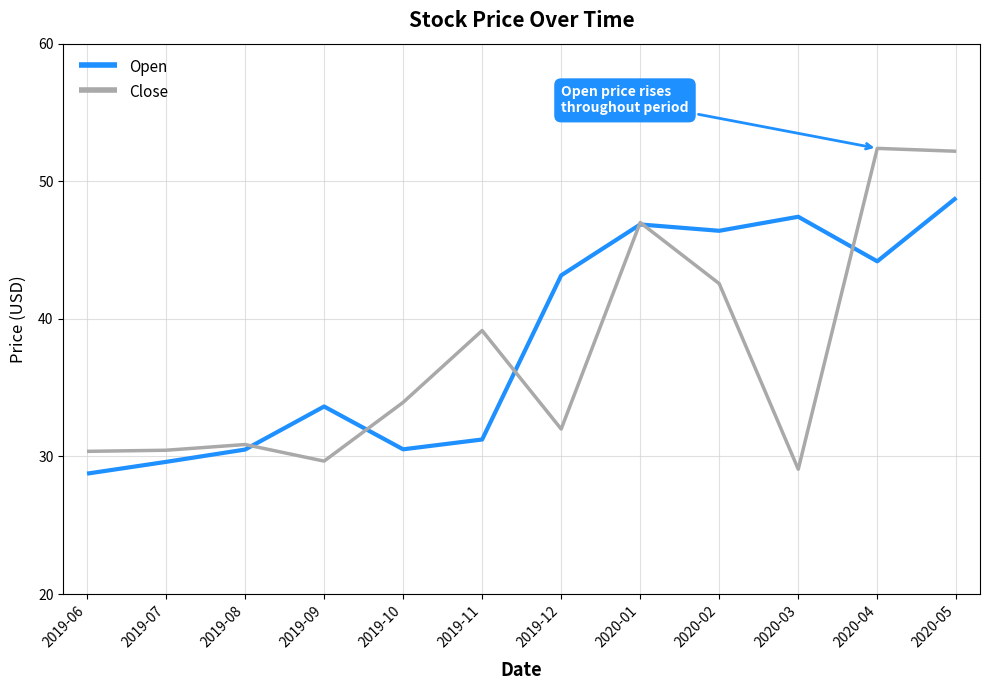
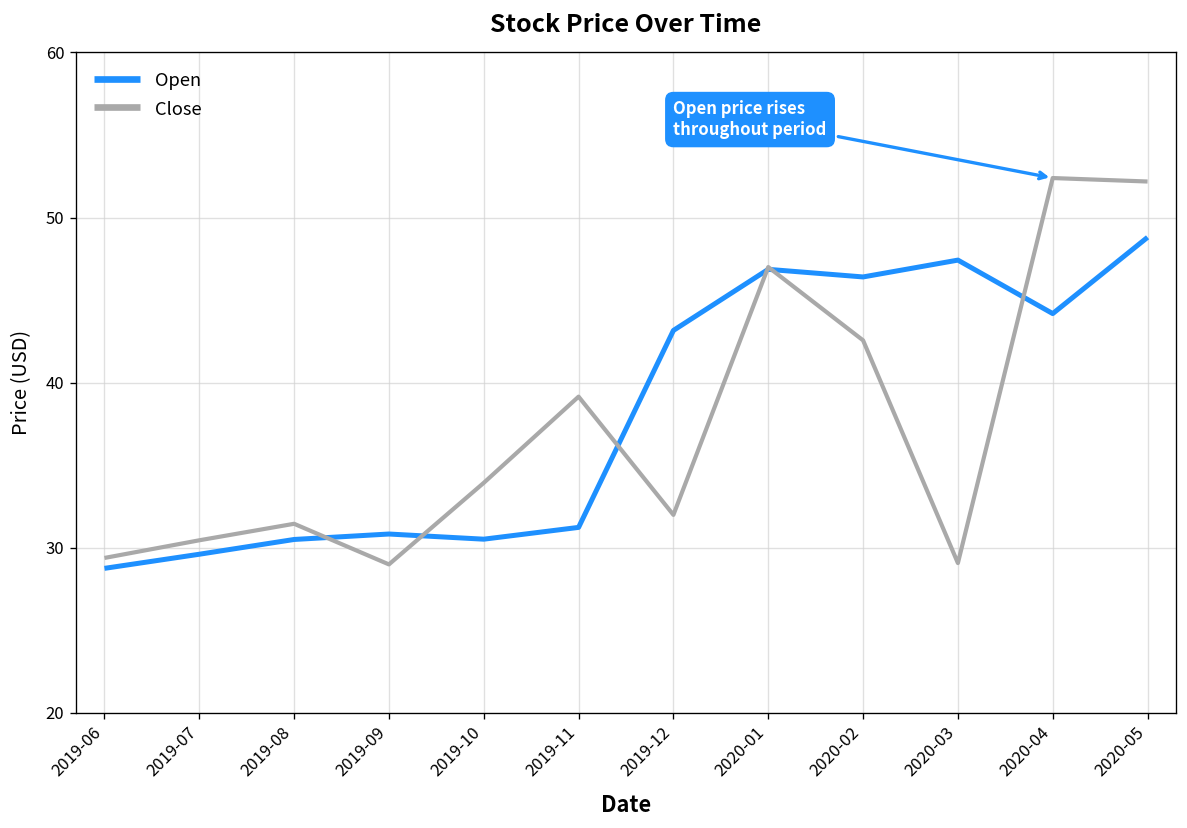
  {
    "Open": {
      "2019-06": 28.8,
      "2019-07": 29.6,
      "2019-08": 30.5,
-     "2019-09": 33.6,
+     "2019-09": 30.8,
      "2019-10": 30.5,
      "2019-11": 31.2,
      "2019-12": 43.2,
      "2020-02": 46.4,
      "2020-03": 47.4,
      "2020-04": 44.2,
      "2020-05": 48.8
    },
    "Close": {
-     "2019-06": 30.4,
+     "2019-06": 29.4,
      "2019-07": 30.5,
-     "2019-08": 30.9,
-     "2019-09": 29.7,
+     "2019-08": 31.5,
+     "2019-09": 29.0,
      "2019-10": 33.9,
      "2019-11": 39.2,
      "2019-12": 32.0,
      "2020-02": 42.6,
      "2020-03": 29.1,
      "2020-04": 52.4,
      "2020-05": 52.2
    }
  }
